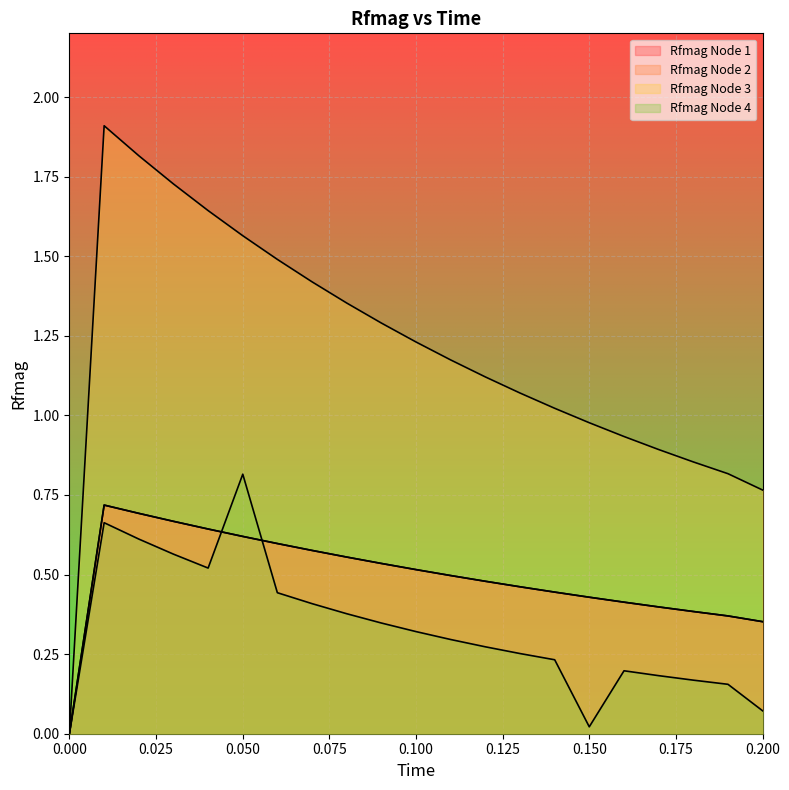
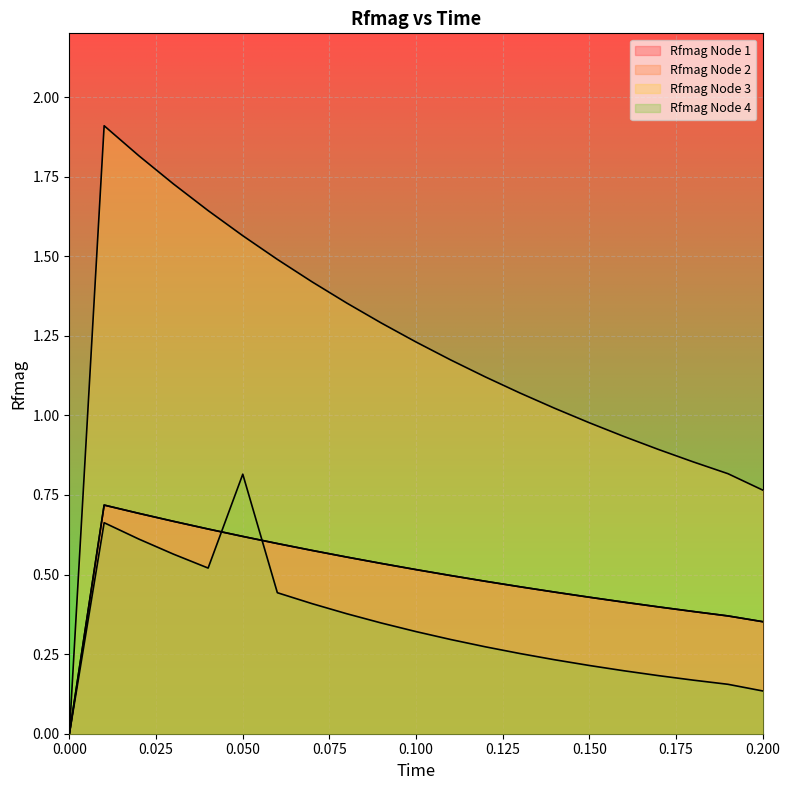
  {
    "Rfmag Node 4": {
      "0.050": 0.82,
      "0.100": 0.32,
-     "0.150": 0.02,
-     "0.200": 0.07
+     "0.150": 0.21,
+     "0.200": 0.13
    }
  }
